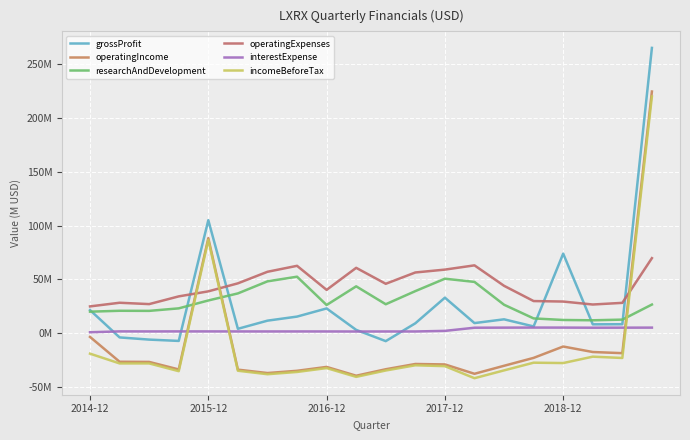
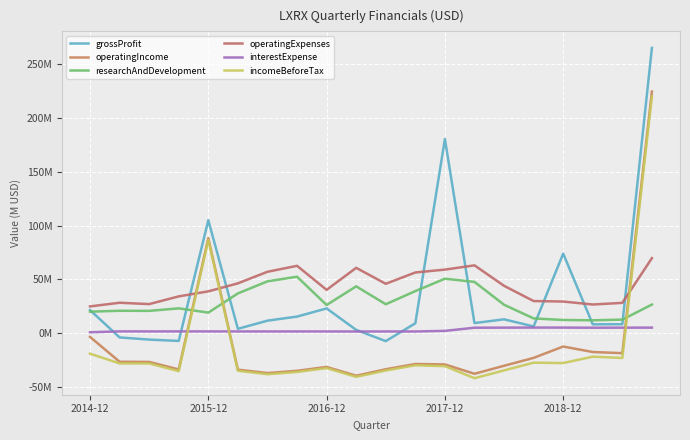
  {
    "grossProfit": {
      "2015-12": 105000000,
      "2016-12": 23000000,
-     "2017-12": 33000000,
+     "2017-12": 181000000,
      "2018-12": 74000000
    },
    "researchAndDevelopment": {
-     "2015-12": 30000000,
+     "2015-12": 19000000,
      "2016-12": 26000000,
      "2017-12": 51000000,
      "2018-12": 12000000
    },
    "interestExpense": {
      "2014-12": 1000000,
      "2015-12": 2000000,
      "2016-12": 2000000,
      "2017-12": 2000000,
      "2018-12": 5000000
    },
    "incomeBeforeTax": {
      "2014-12": -19000000,
      "2018-12": -28000000
    }
  }
